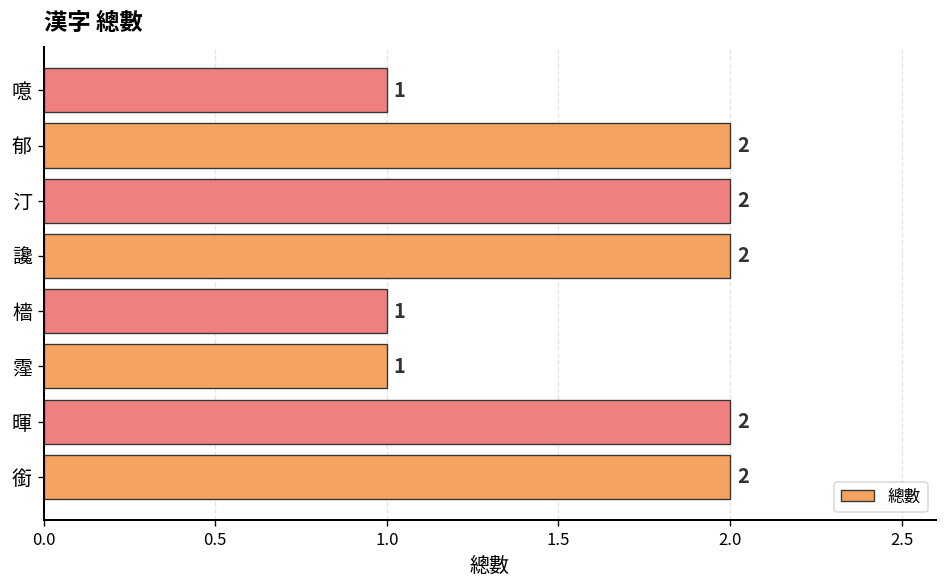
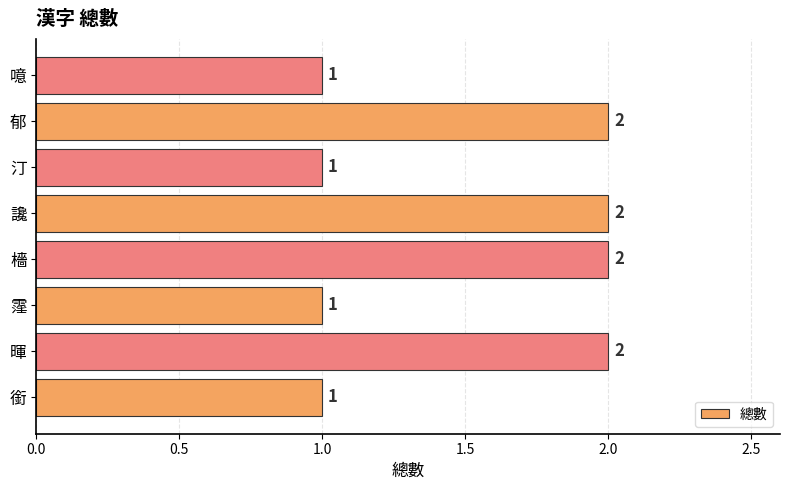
  {
    "噫": 1,
    "郁": 2,
-   "汀": 2,
+   "汀": 1,
    "讒": 2,
-   "檣": 1,
+   "檣": 2,
    "霪": 1,
    "暉": 2,
-   "銜": 2
+   "銜": 1
  }
